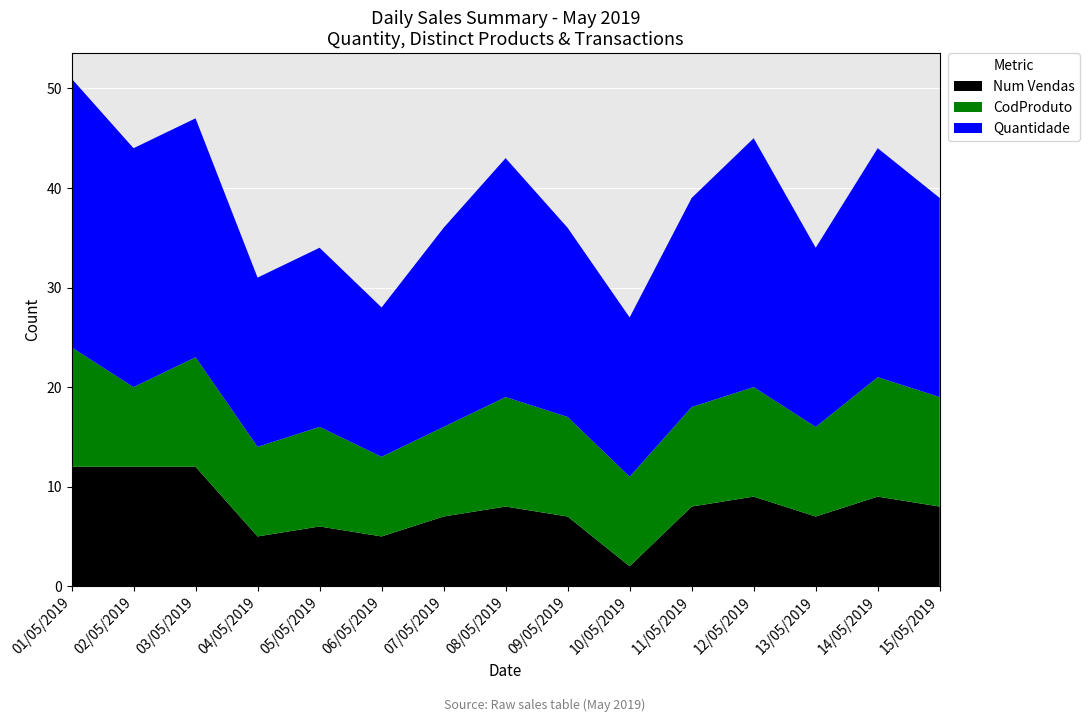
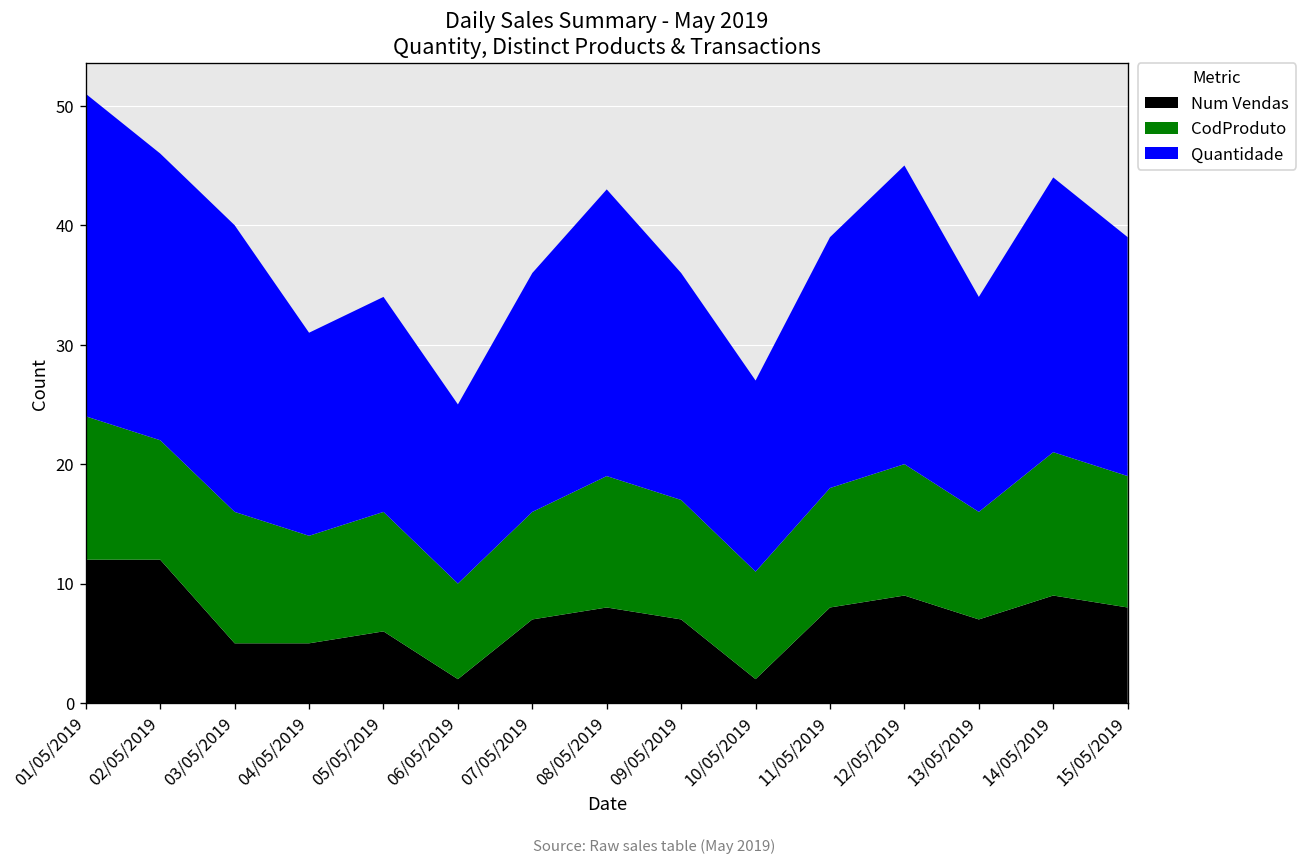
  {
    "Num Vendas": {
-     "03/05/2019": 12,
-     "06/05/2019": 5
+     "03/05/2019": 5,
+     "06/05/2019": 2
    },
    "CodProduto": {
-     "02/05/2019": 8
+     "02/05/2019": 10
    },
    "Quantidade": {
      "01/05/2019": 27,
      "02/05/2019": 24,
      "03/05/2019": 24,
      "04/05/2019": 17,
      "05/05/2019": 18,
      "06/05/2019": 15,
      "07/05/2019": 20,
      "08/05/2019": 24,
      "09/05/2019": 19,
      "10/05/2019": 16,
      "11/05/2019": 21,
      "12/05/2019": 25,
      "13/05/2019": 18,
      "14/05/2019": 23,
      "15/05/2019": 20
    }
  }
